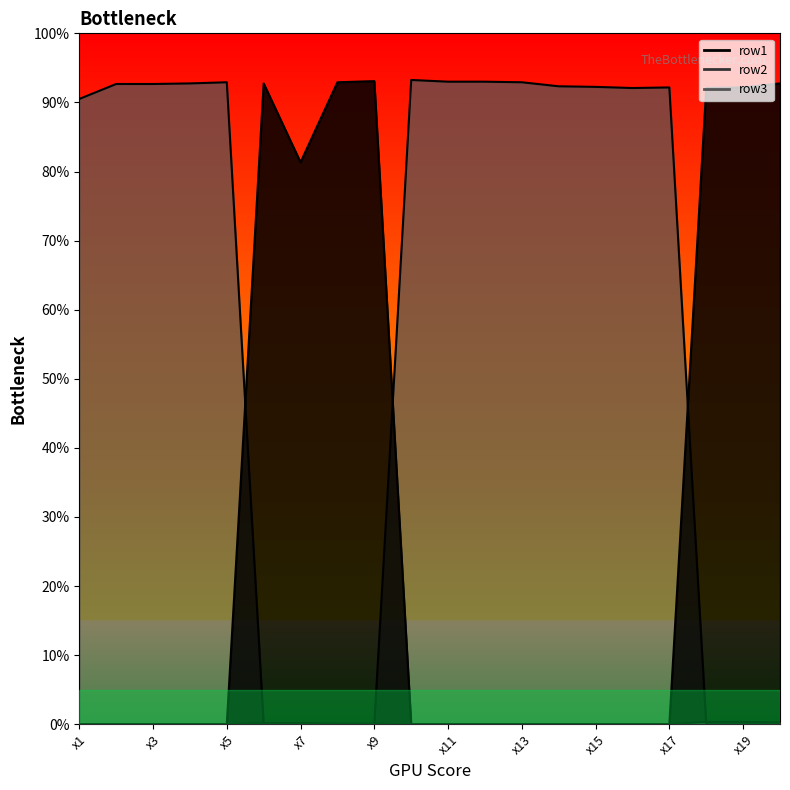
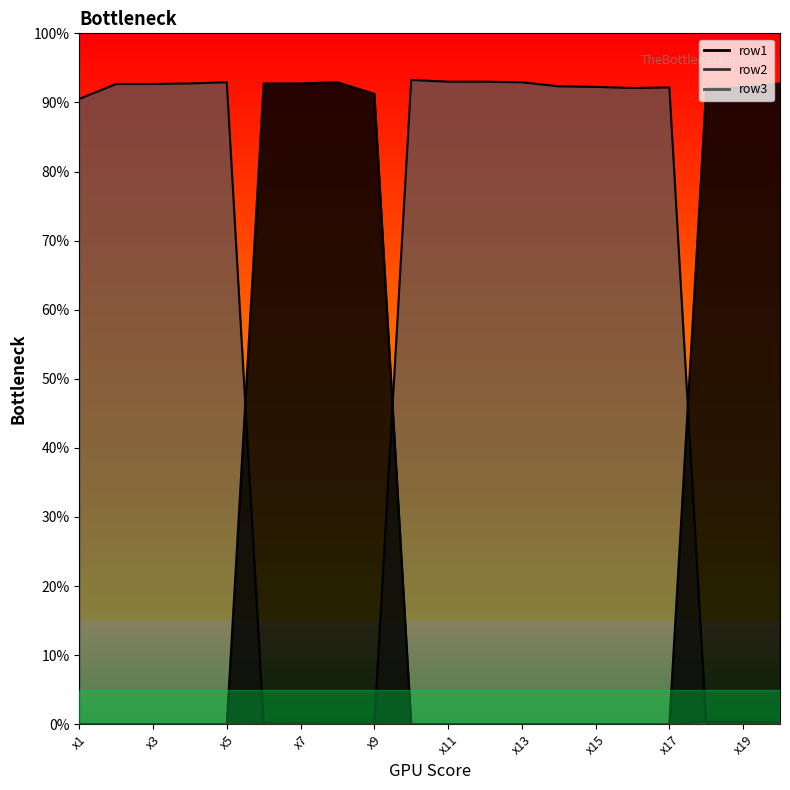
  {
    "row1": {
-     "x7": "81%",
-     "x9": "93%"
+     "x7": "93%",
+     "x9": "91%"
    }
  }
